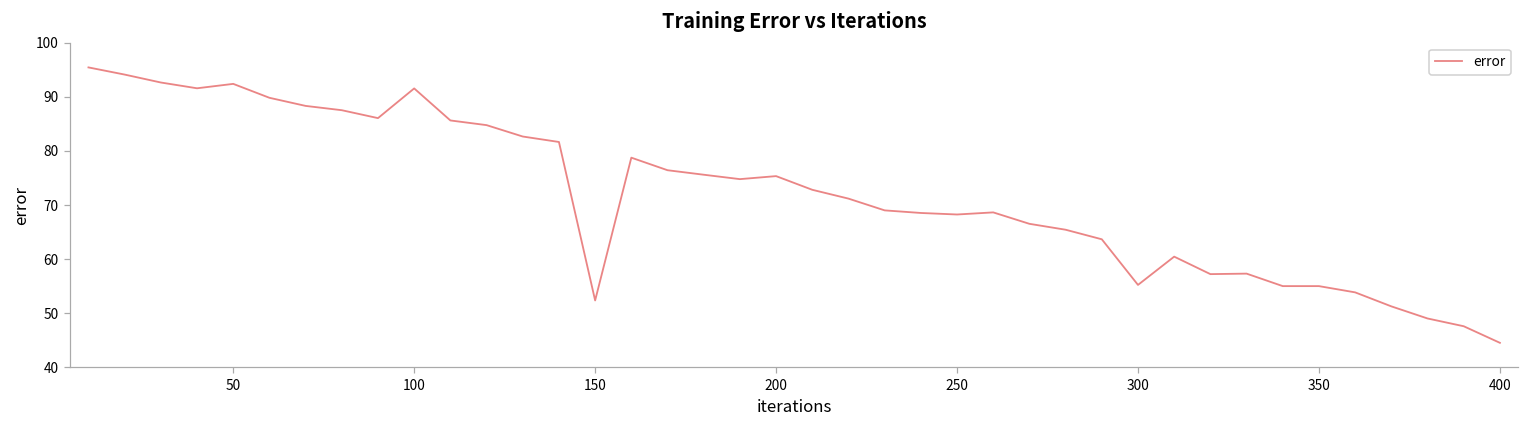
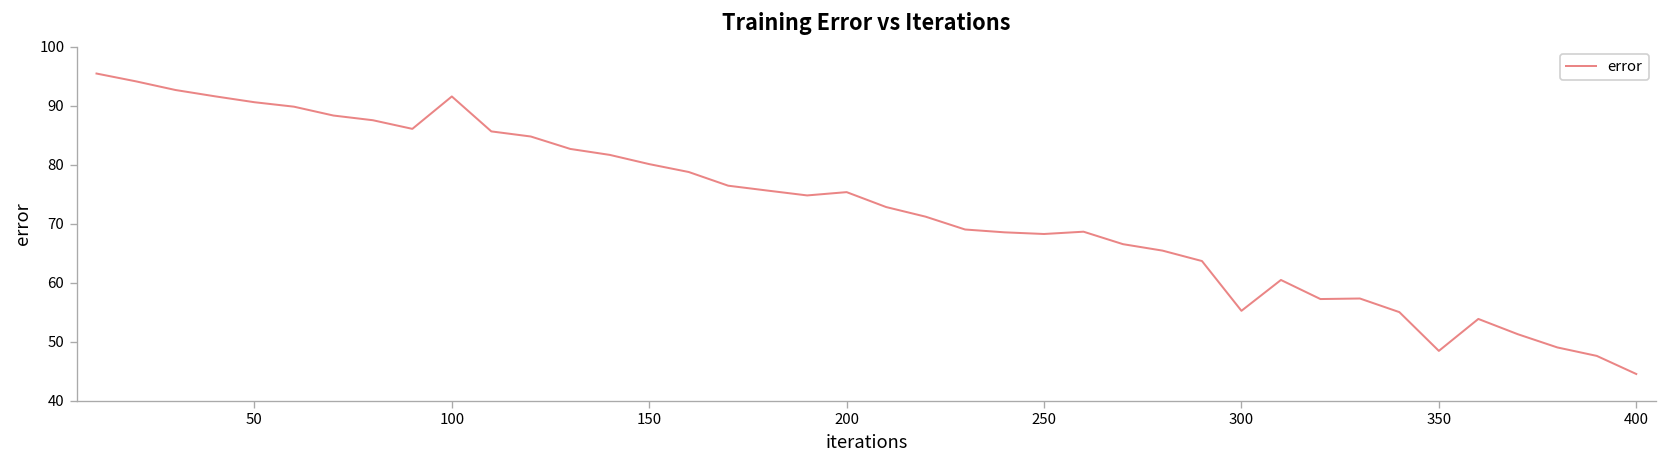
  {
-   "50": 92,
+   "50": 91,
    "100": 92,
-   "150": 52,
+   "150": 80,
    "200": 75,
    "250": 68,
    "300": 55,
-   "350": 55,
+   "350": 48,
    "400": 45
  }
